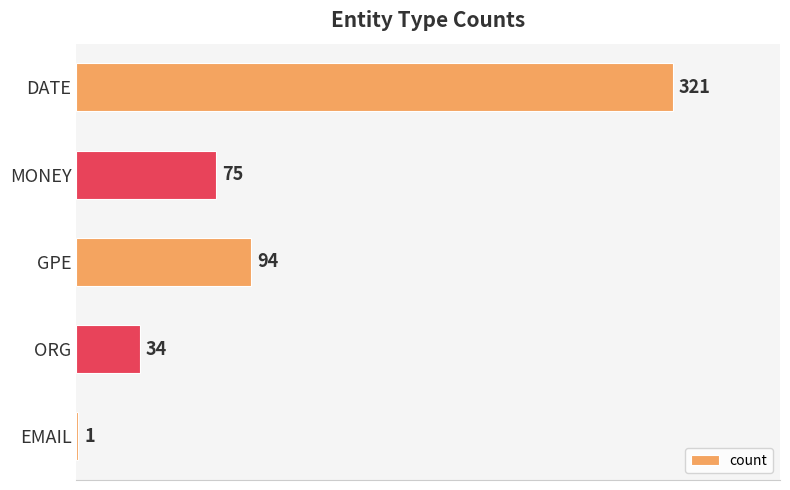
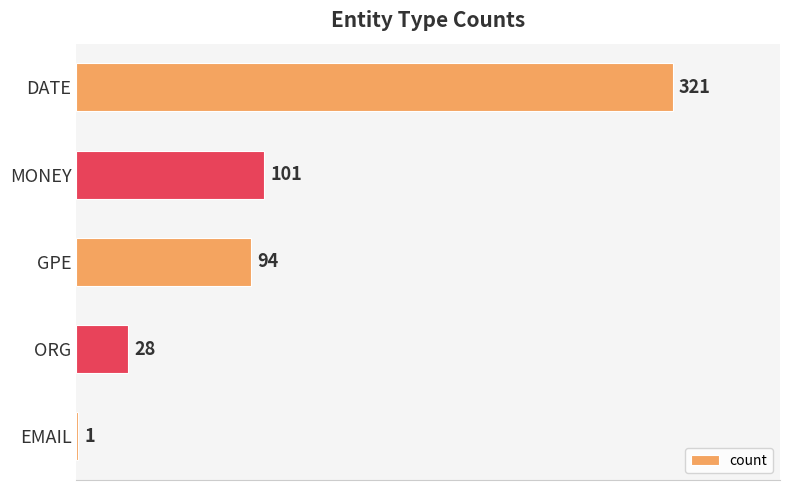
  {
    "DATE": 321,
-   "MONEY": 75,
+   "MONEY": 101,
    "GPE": 94,
-   "ORG": 34,
+   "ORG": 28,
    "EMAIL": 1
  }
